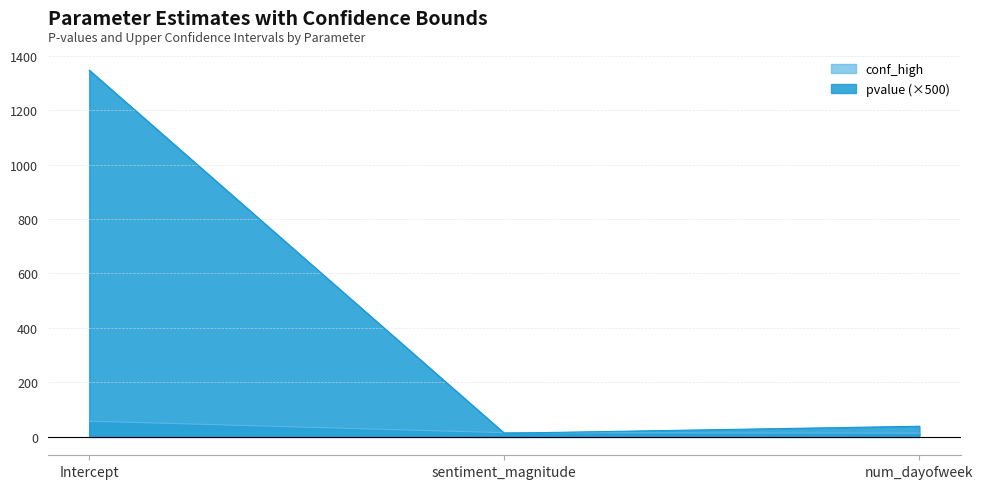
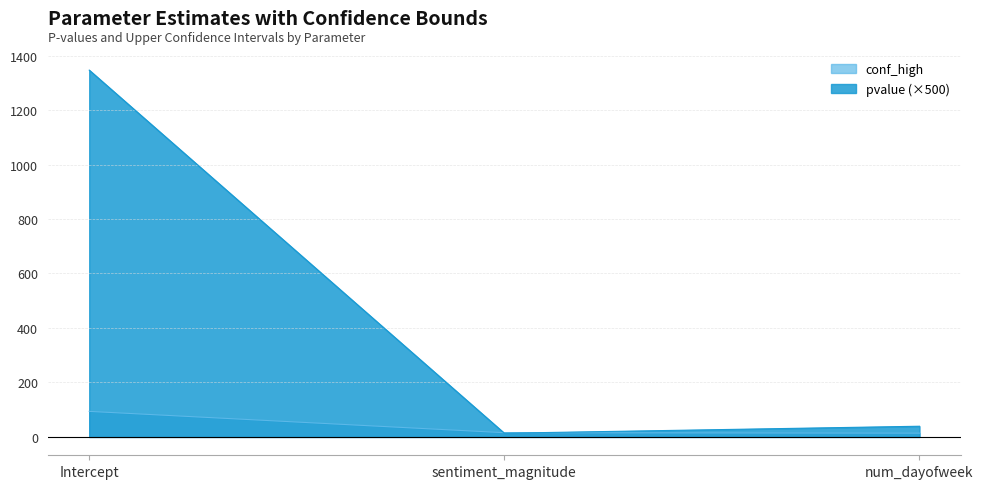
  {
    "conf_high": {
-     "Intercept": 60,
+     "Intercept": 90,
      "num_dayofweek": 10
    },
    "pvalue (×500)": {
      "Intercept": 1350,
      "num_dayofweek": 40
    }
  }
